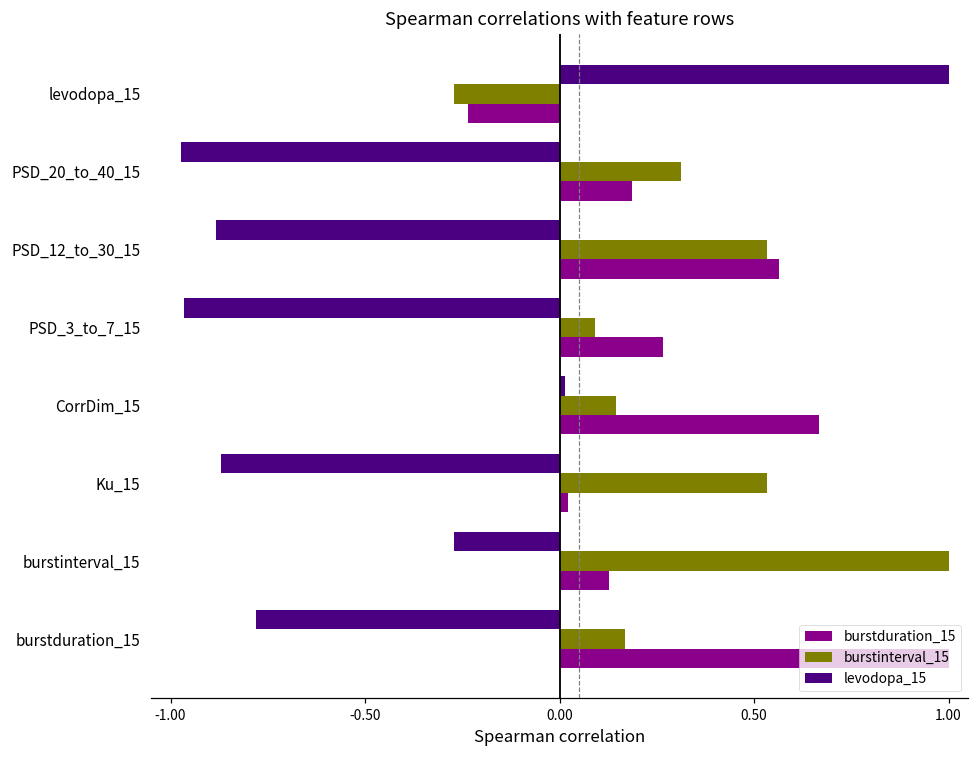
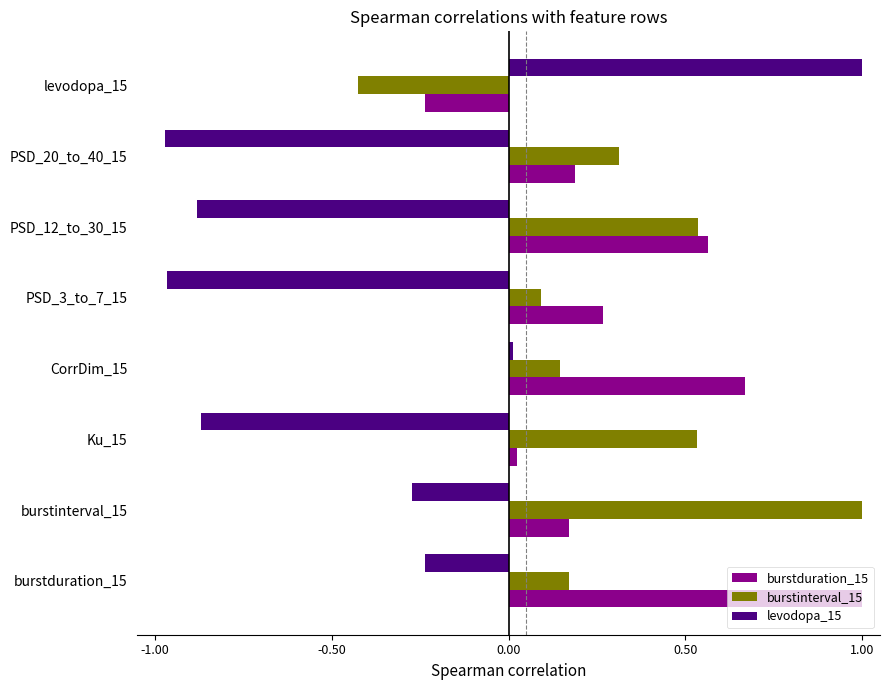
  {
    "burstduration_15": {
      "levodopa_15": -0.24,
      "PSD_20_to_40_15": 0.19,
      "PSD_12_to_30_15": 0.56,
      "PSD_3_to_7_15": 0.27,
      "CorrDim_15": 0.67,
      "Ku_15": 0.02,
-     "burstinterval_15": 0.13
+     "burstinterval_15": 0.17
    },
    "burstinterval_15": {
-     "levodopa_15": -0.27,
+     "levodopa_15": -0.43,
      "PSD_20_to_40_15": 0.31,
      "PSD_12_to_30_15": 0.53,
      "PSD_3_to_7_15": 0.09,
      "CorrDim_15": 0.15,
      "Ku_15": 0.53,
      "burstinterval_15": 1.00,
      "burstduration_15": 0.17
    },
    "levodopa_15": {
      "levodopa_15": 1.00,
      "PSD_20_to_40_15": -0.97,
      "PSD_12_to_30_15": -0.88,
      "PSD_3_to_7_15": -0.97,
      "CorrDim_15": 0.01,
      "Ku_15": -0.87,
      "burstinterval_15": -0.27,
-     "burstduration_15": -0.78
+     "burstduration_15": -0.24
    }
  }
